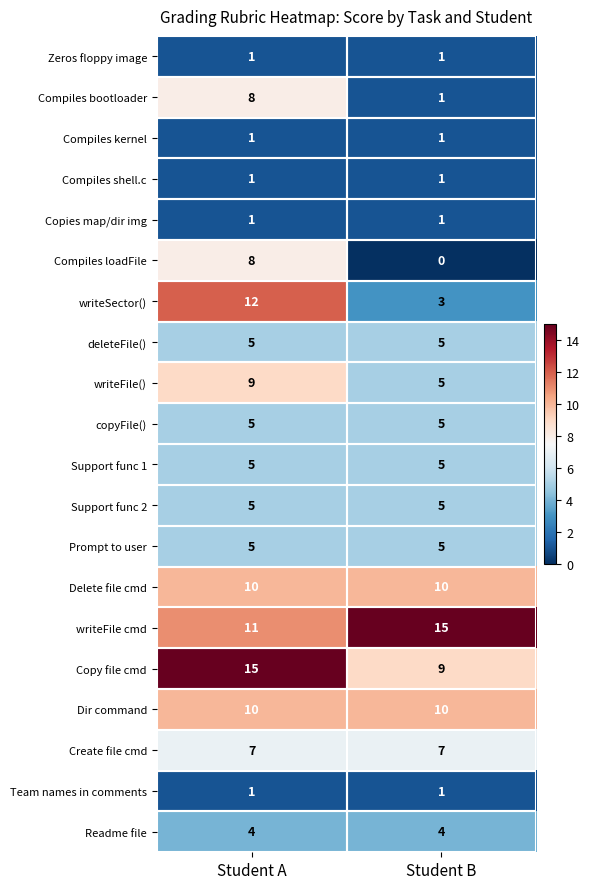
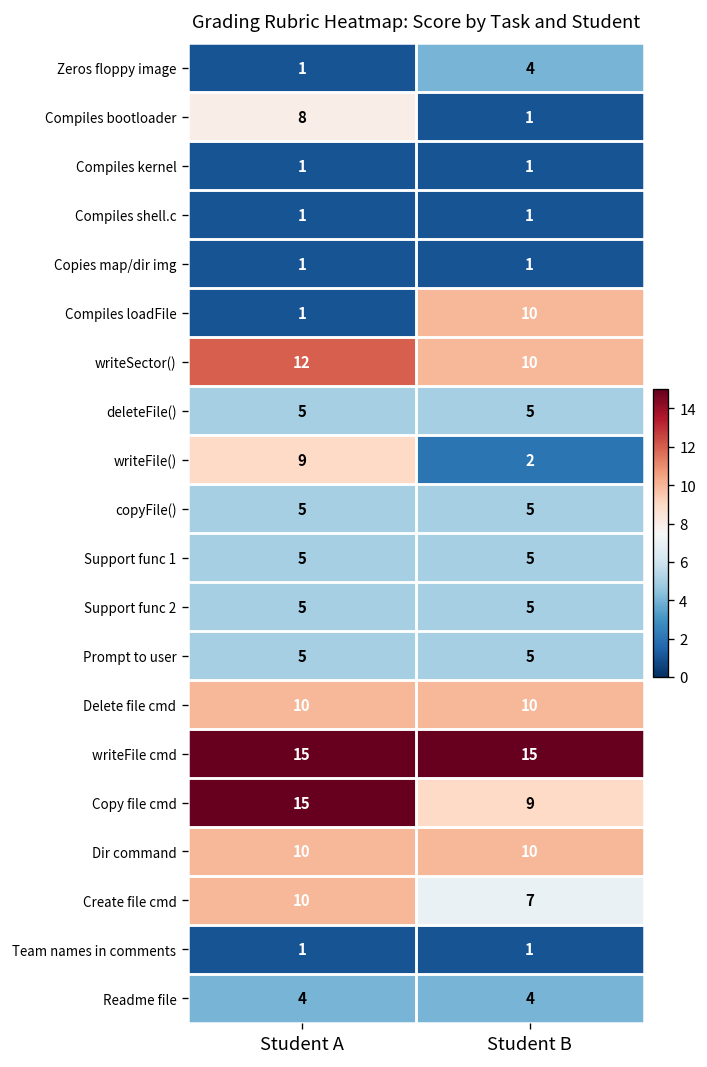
  {
    "Zeros floppy image": {
      "Student A": 1,
-     "Student B": 1
+     "Student B": 4
    },
    "Compiles bootloader": {
      "Student A": 8,
      "Student B": 1
    },
    "Compiles kernel": {
      "Student A": 1,
      "Student B": 1
    },
    "Compiles shell.c": {
      "Student A": 1,
      "Student B": 1
    },
    "Copies map/dir img": {
      "Student A": 1,
      "Student B": 1
    },
    "Compiles loadFile": {
-     "Student A": 8,
-     "Student B": 0
+     "Student A": 1,
+     "Student B": 10
    },
    "writeSector()": {
      "Student A": 12,
-     "Student B": 3
+     "Student B": 10
    },
    "deleteFile()": {
      "Student A": 5,
      "Student B": 5
    },
    "writeFile()": {
      "Student A": 9,
-     "Student B": 5
+     "Student B": 2
    },
    "copyFile()": {
      "Student A": 5,
      "Student B": 5
    },
    "Support func 1": {
      "Student A": 5,
      "Student B": 5
    },
    "Support func 2": {
      "Student A": 5,
      "Student B": 5
    },
    "Prompt to user": {
      "Student A": 5,
      "Student B": 5
    },
    "Delete file cmd": {
      "Student A": 10,
      "Student B": 10
    },
    "writeFile cmd": {
-     "Student A": 11,
+     "Student A": 15,
      "Student B": 15
    },
    "Copy file cmd": {
      "Student A": 15,
      "Student B": 9
    },
    "Dir command": {
      "Student A": 10,
      "Student B": 10
    },
    "Create file cmd": {
-     "Student A": 7,
+     "Student A": 10,
      "Student B": 7
    },
    "Team names in comments": {
      "Student A": 1,
      "Student B": 1
    },
    "Readme file": {
      "Student A": 4,
      "Student B": 4
    }
  }
